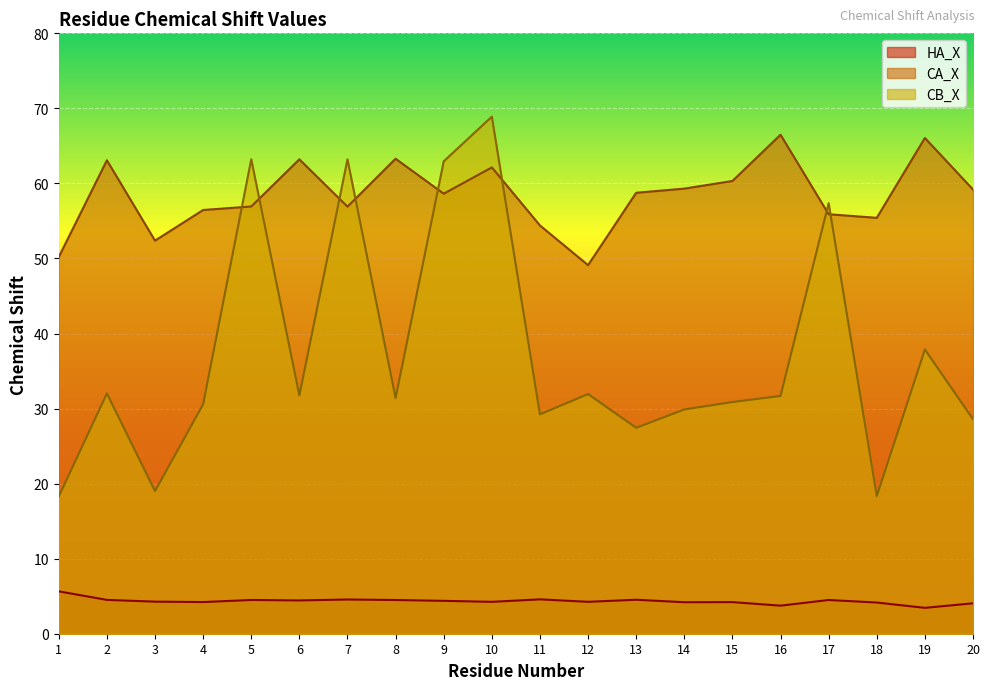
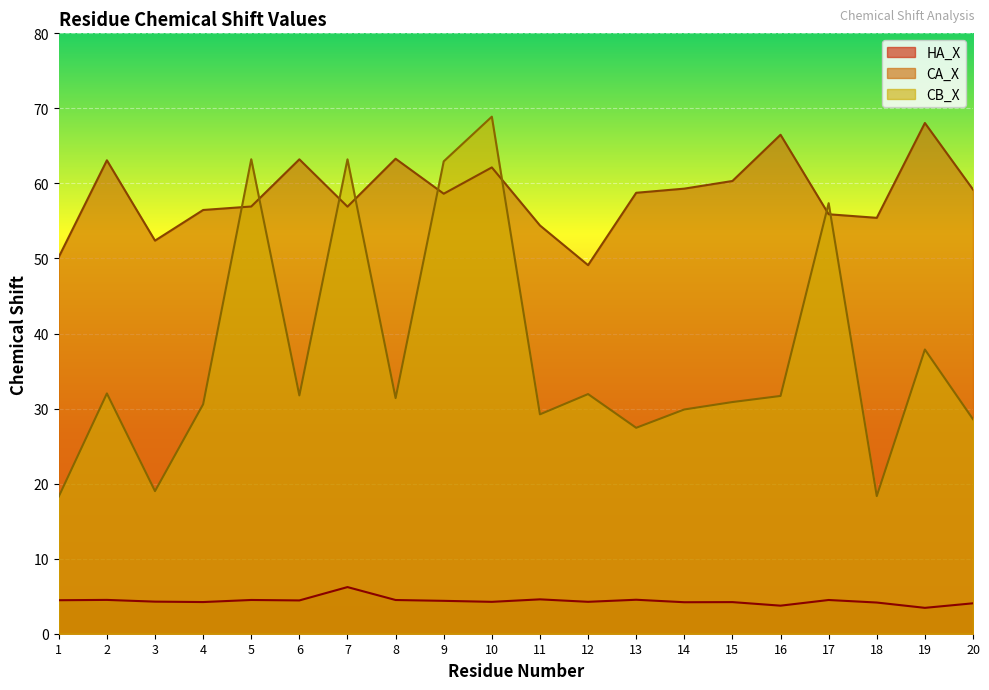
  {
    "HA_X": {
-     "1": 6,
+     "1": 4,
      "2": 5,
      "3": 4,
      "4": 4,
      "5": 4,
      "6": 4,
-     "7": 5,
+     "7": 6,
      "8": 4,
      "9": 4,
      "10": 4,
      "11": 5,
      "12": 4,
      "13": 5,
      "14": 4,
      "15": 4,
      "16": 4,
      "17": 4,
      "18": 4,
      "19": 3,
      "20": 4
    },
    "CA_X": {
      "1": 50,
      "2": 63,
      "3": 52,
      "4": 56,
      "5": 57,
      "6": 63,
      "7": 57,
      "8": 63,
      "9": 59,
      "10": 62,
      "11": 54,
      "12": 49,
      "13": 59,
      "14": 59,
      "15": 60,
      "16": 66,
      "17": 56,
      "18": 55,
-     "19": 66,
+     "19": 68,
      "20": 59
    },
    "CB_X": {
      "1": 18,
      "2": 32,
      "3": 19,
      "4": 31,
      "5": 63,
      "6": 32,
      "7": 63,
      "8": 31,
      "9": 63,
      "10": 69,
      "11": 29,
      "12": 32,
      "13": 27,
      "14": 30,
      "15": 31,
      "16": 32,
      "17": 57,
      "18": 18,
      "19": 38,
      "20": 29
    }
  }
